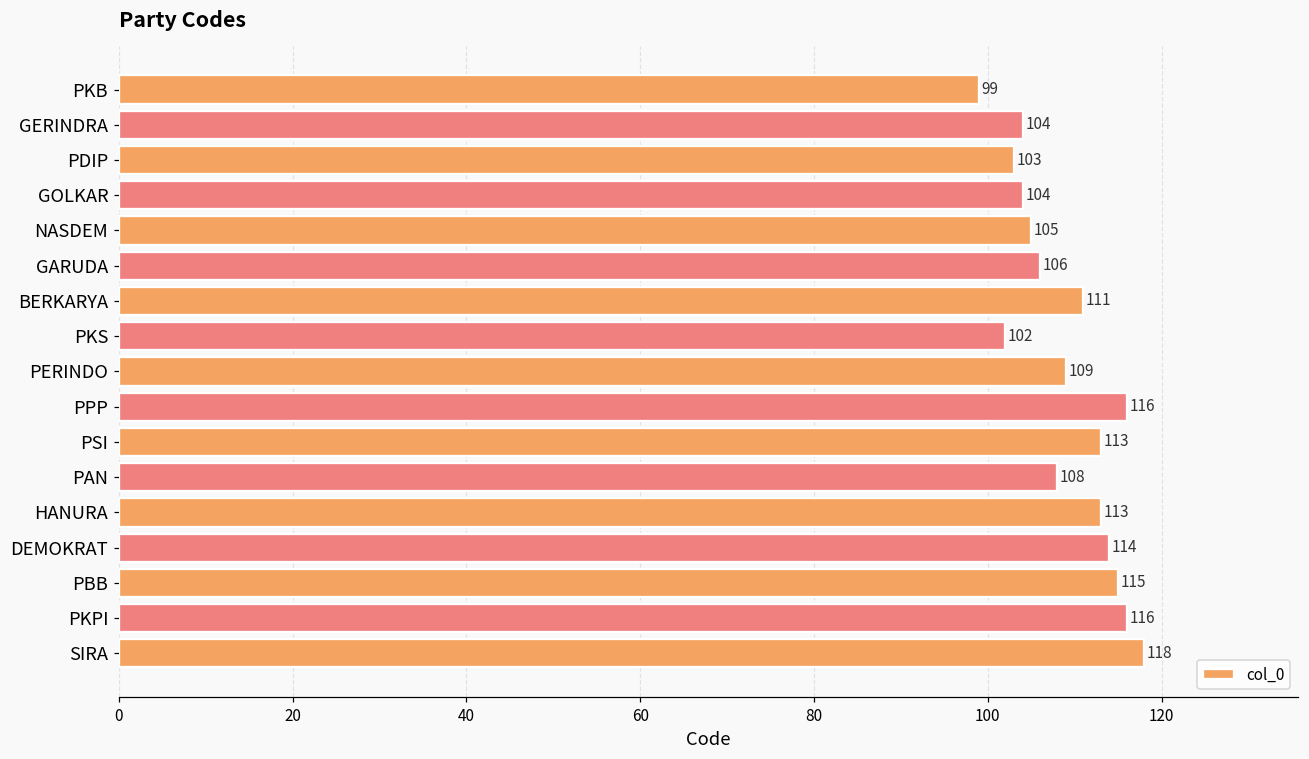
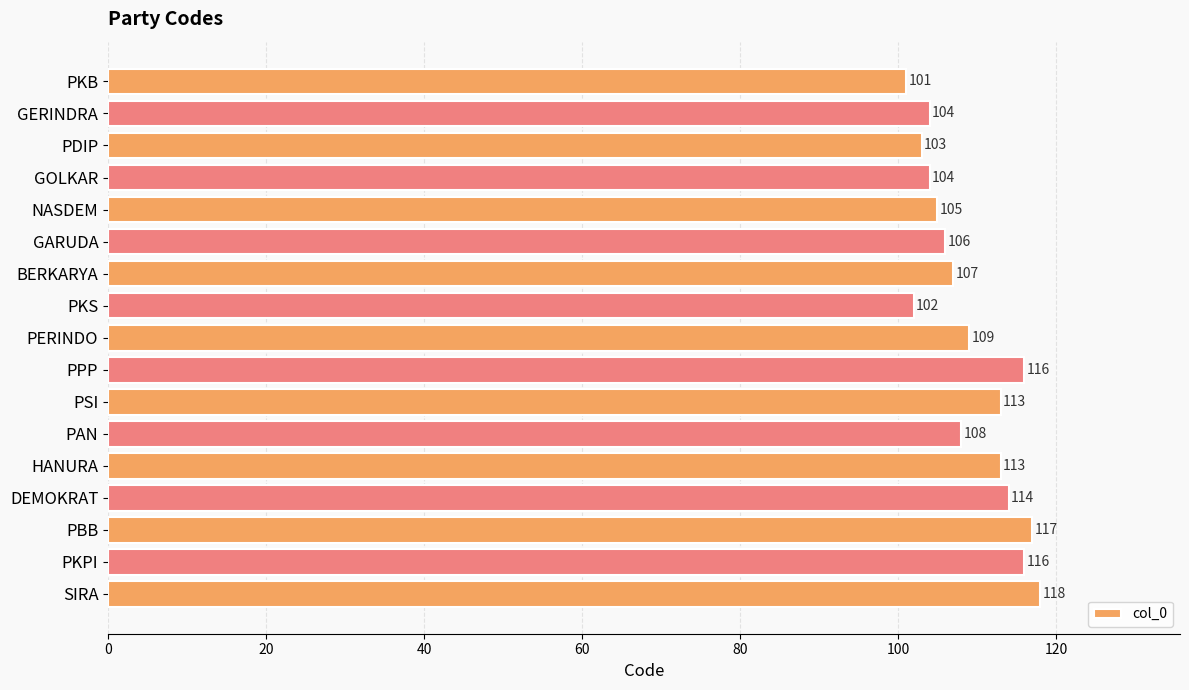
  {
-   "PKB": 99,
+   "PKB": 101,
    "GERINDRA": 104,
    "PDIP": 103,
    "GOLKAR": 104,
    "NASDEM": 105,
    "GARUDA": 106,
-   "BERKARYA": 111,
+   "BERKARYA": 107,
    "PKS": 102,
    "PERINDO": 109,
    "PPP": 116,
    "PSI": 113,
    "PAN": 108,
    "HANURA": 113,
    "DEMOKRAT": 114,
-   "PBB": 115,
+   "PBB": 117,
    "PKPI": 116,
    "SIRA": 118
  }
